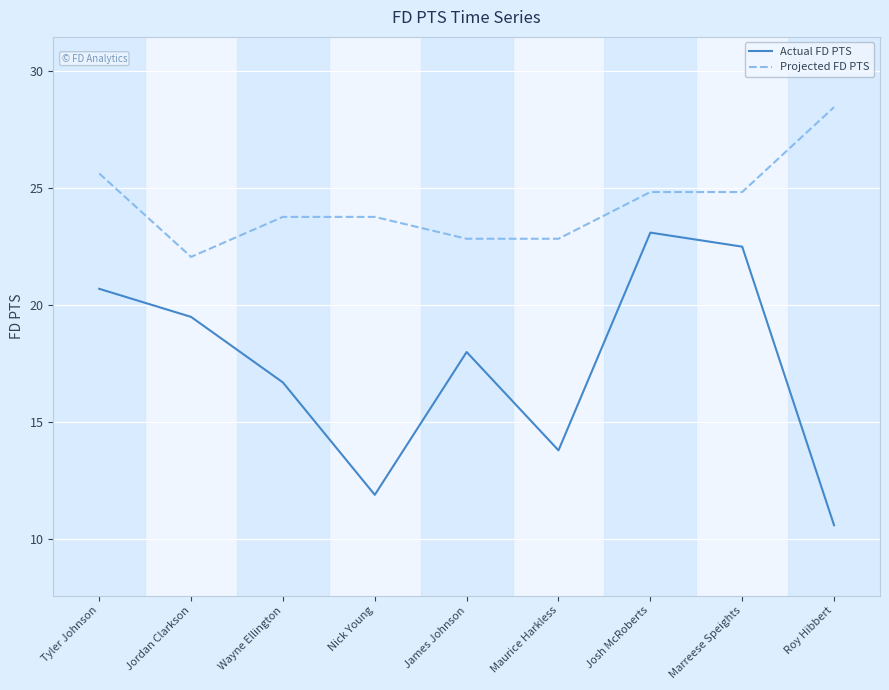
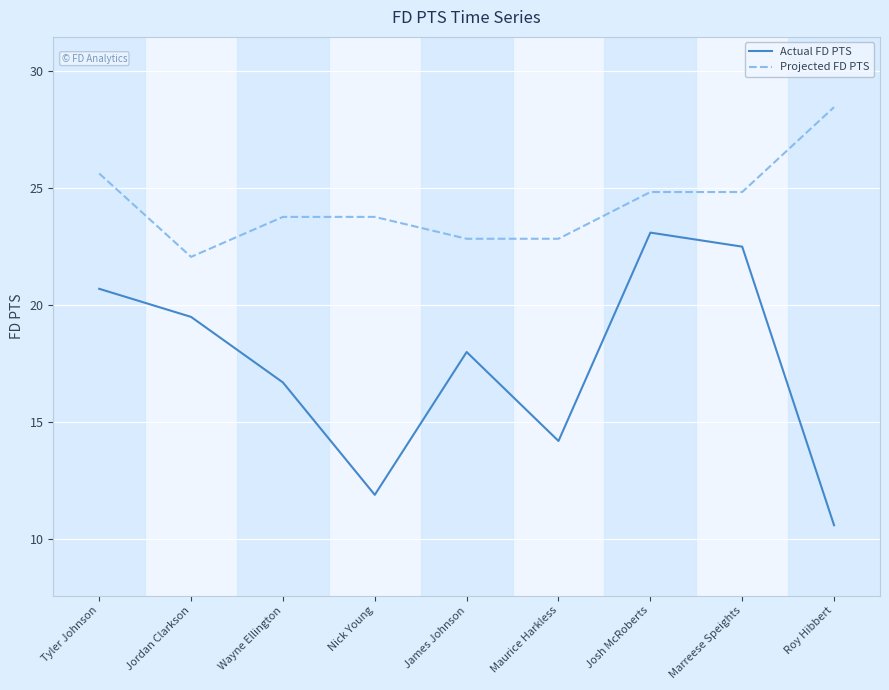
  {
    "Actual FD PTS": {
      "Tyler Johnson": 20.7,
      "Jordan Clarkson": 19.5,
      "Wayne Ellington": 16.7,
      "Nick Young": 11.9,
      "James Johnson": 18.0,
-     "Maurice Harkless": 13.8,
+     "Maurice Harkless": 14.2,
      "Josh McRoberts": 23.1,
      "Marreese Speights": 22.5,
      "Roy Hibbert": 10.6
    },
    "Projected FD PTS": {
      "Tyler Johnson": 25.6,
      "Jordan Clarkson": 22.1,
      "Wayne Ellington": 23.8,
      "Nick Young": 23.8,
      "James Johnson": 22.8,
      "Maurice Harkless": 22.8,
      "Josh McRoberts": 24.8,
      "Marreese Speights": 24.8,
      "Roy Hibbert": 28.5
    }
  }
